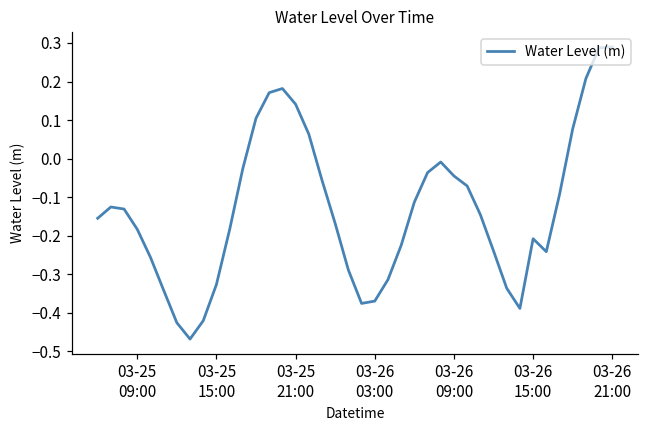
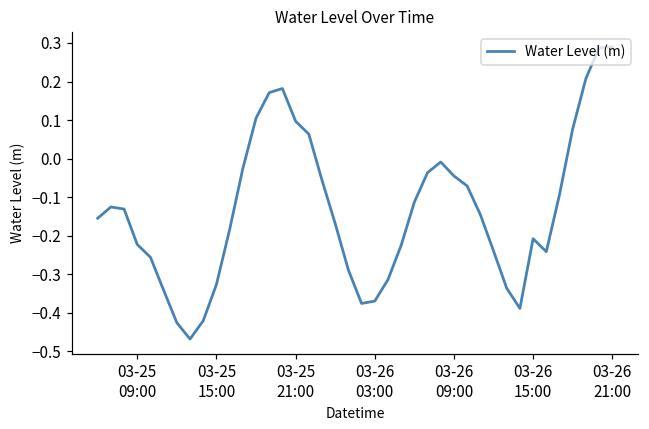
  {
-   "03-25 09:00": -0.18,
+   "03-25 09:00": -0.22,
    "03-25 15:00": -0.33,
-   "03-25 21:00": 0.14,
+   "03-25 21:00": 0.10,
    "03-26 03:00": -0.37,
    "03-26 09:00": -0.04,
    "03-26 15:00": -0.21
  }
